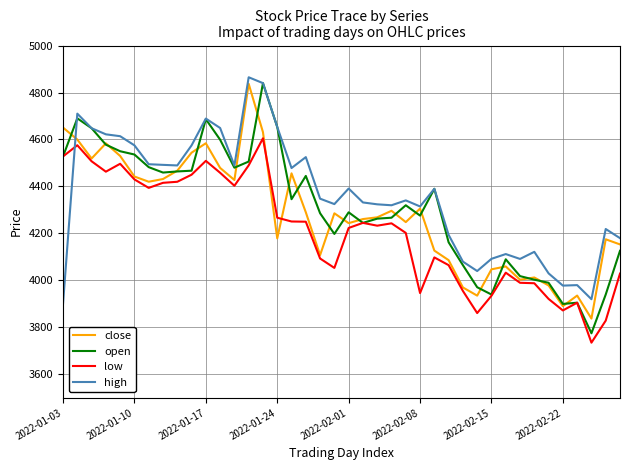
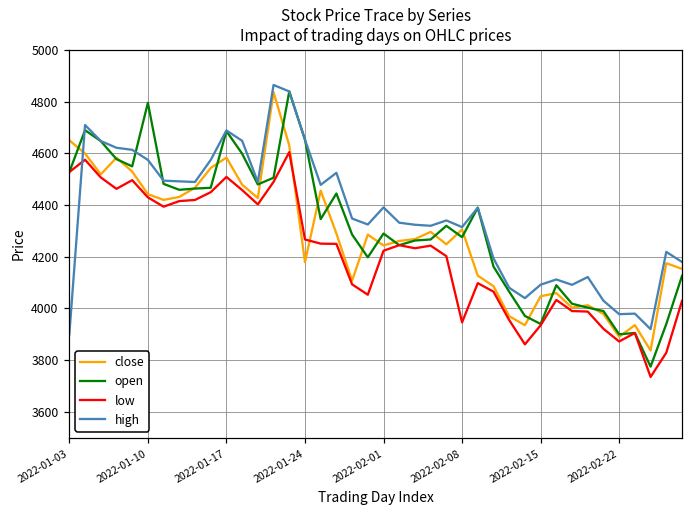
  {
    "close": {
      "2022-01-03": 4650,
      "2022-01-10": 4440,
      "2022-01-17": 4580,
      "2022-01-24": 4180,
      "2022-02-01": 4240,
      "2022-02-15": 4050
    },
    "open": {
-     "2022-01-10": 4540,
+     "2022-01-10": 4800,
      "2022-02-01": 4290,
      "2022-02-08": 4280
    },
    "low": {
      "2022-01-10": 4430,
      "2022-01-17": 4510,
      "2022-01-24": 4270,
      "2022-02-01": 4220,
      "2022-02-08": 3950,
      "2022-02-22": 3870
    },
    "high": {
      "2022-01-03": 3900,
      "2022-01-10": 4580,
      "2022-02-01": 4390,
      "2022-02-15": 4090,
      "2022-02-22": 3980
    }
  }
